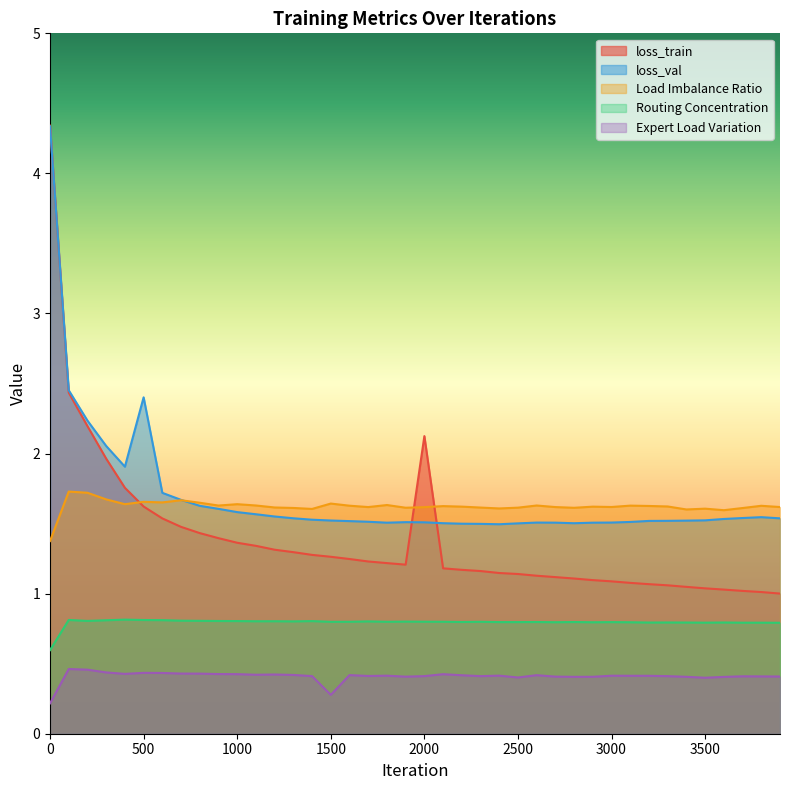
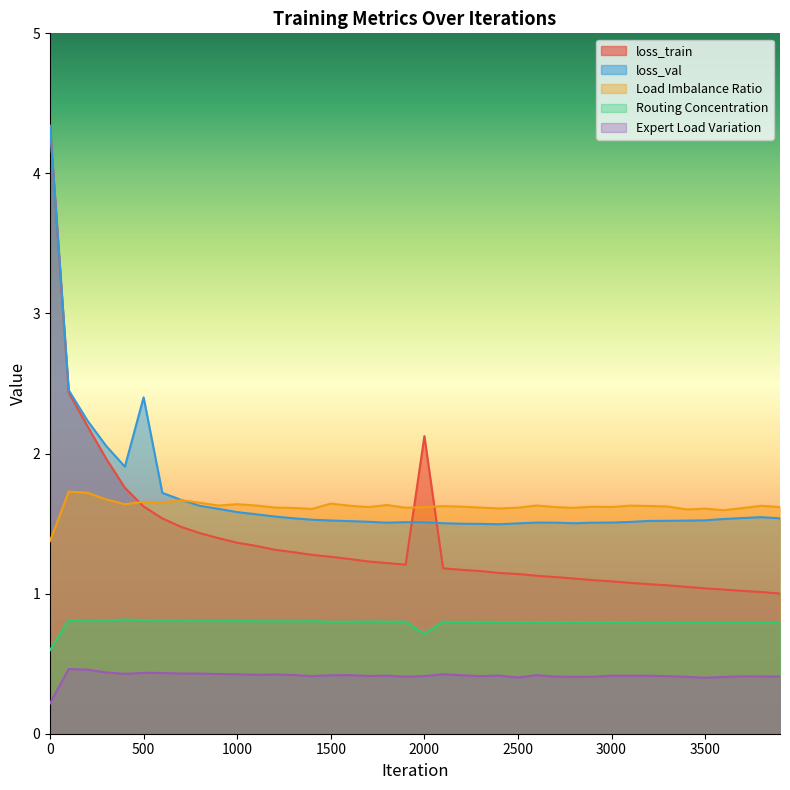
  {
    "loss_train": {
      "500": 1.62,
      "1000": 1.36,
      "1500": 1.26,
      "2000": 2.12,
      "2500": 1.14,
      "3000": 1.09,
      "3500": 1.04
    },
    "loss_val": {
      "500": 2.40,
      "1000": 1.58,
      "1500": 1.52,
      "2000": 1.51,
      "2500": 1.50,
      "3000": 1.51,
      "3500": 1.52
    },
    "Load Imbalance Ratio": {
      "0": 1.38,
      "500": 1.66,
      "1000": 1.64,
      "1500": 1.64,
      "2000": 1.62,
      "2500": 1.61,
      "3000": 1.62,
      "3500": 1.61
    },
    "Routing Concentration": {
      "0": 0.60,
      "500": 0.81,
      "1000": 0.80,
      "1500": 0.80,
-     "2000": 0.80,
+     "2000": 0.71,
      "2500": 0.80,
      "3000": 0.80,
      "3500": 0.79
    },
    "Expert Load Variation": {
      "0": 0.22,
      "500": 0.43,
      "1000": 0.43,
-     "1500": 0.28,
+     "1500": 0.42,
      "2000": 0.41,
      "2500": 0.40,
      "3000": 0.41,
      "3500": 0.40
    }
  }
